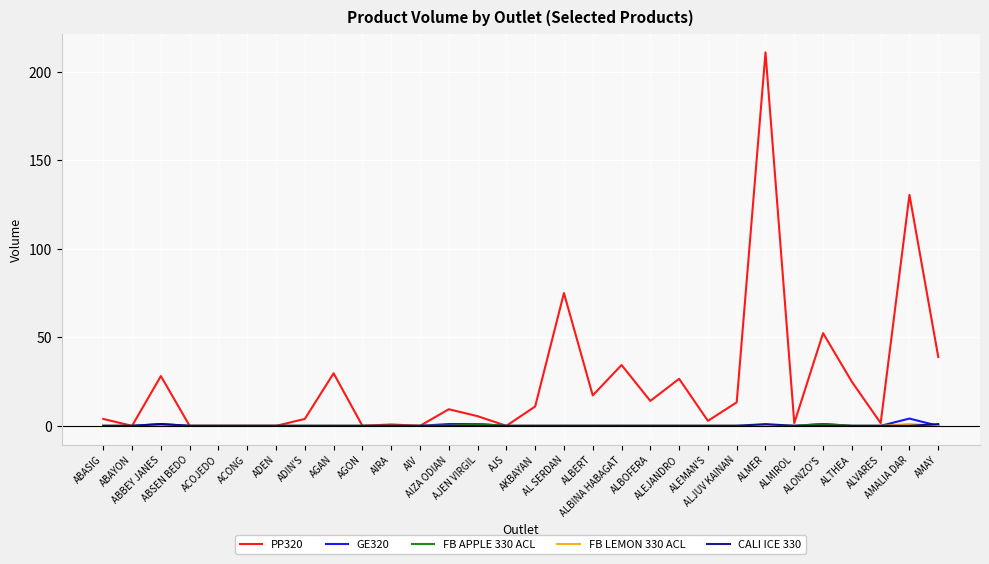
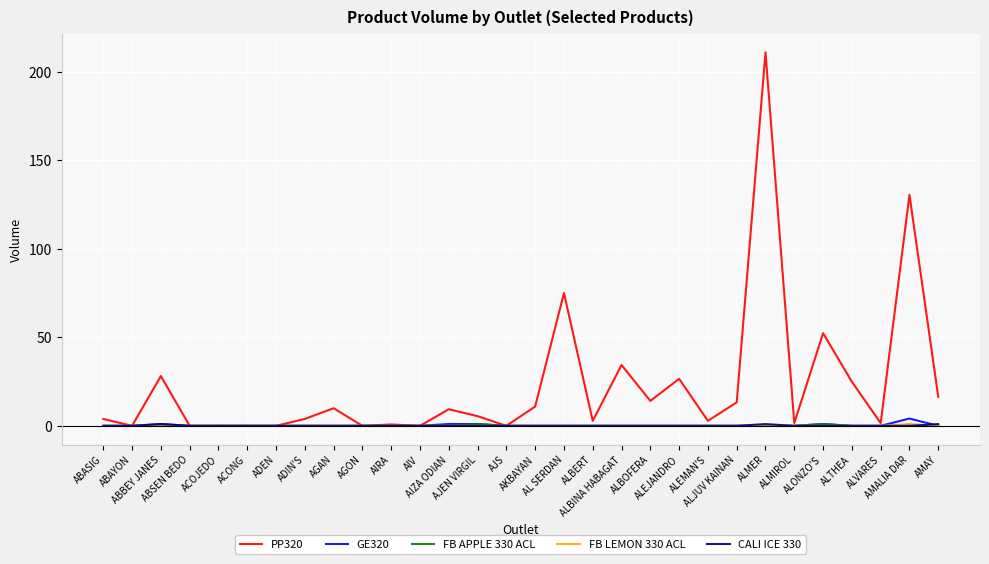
  {
    "PP320": {
      "ABASIG": 4,
      "ABBEY JANES": 28,
      "ADIN'S": 4,
-     "AGAN": 30,
+     "AGAN": 10,
      "AIZA ODIAN": 9,
      "AJEN VIRGIL": 5,
      "AKBAYAN": 11,
      "AL SERDAN": 75,
-     "ALBERT": 17,
+     "ALBERT": 3,
      "ALBINA HABAGAT": 34,
      "ALBOFERA": 14,
      "ALEJANDRO": 27,
      "ALEMAN'S": 3,
      "ALJUV KAINAN": 13,
      "ALMER": 211,
      "ALMIROL": 2,
      "ALONZO'S": 52,
      "ALTHEA": 25,
      "ALVARES": 2,
      "AMALIA DAR": 130,
-     "AMAY": 39
+     "AMAY": 16
    },
    "GE320": {
      "AMALIA DAR": 4
    }
  }
